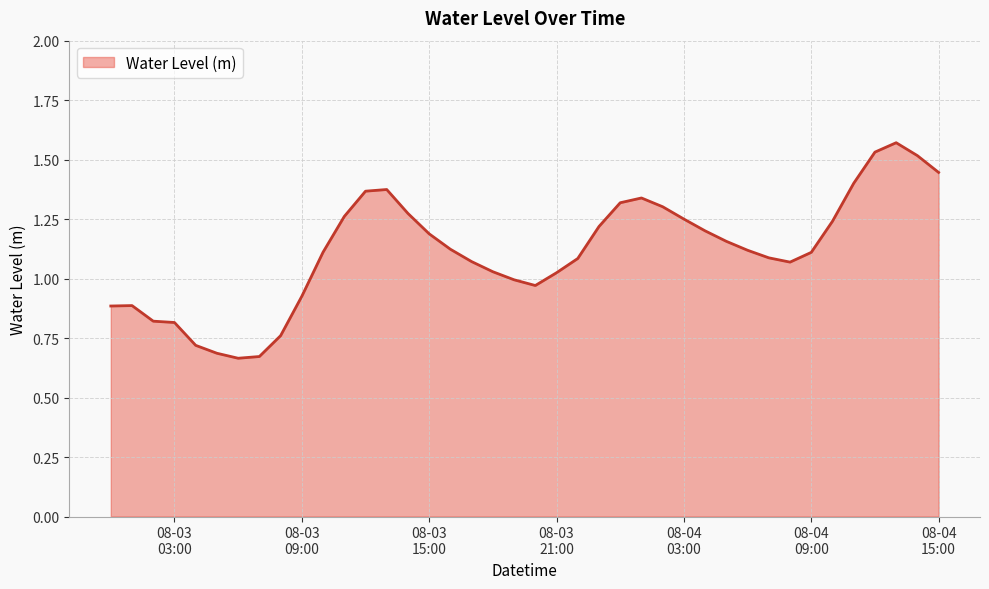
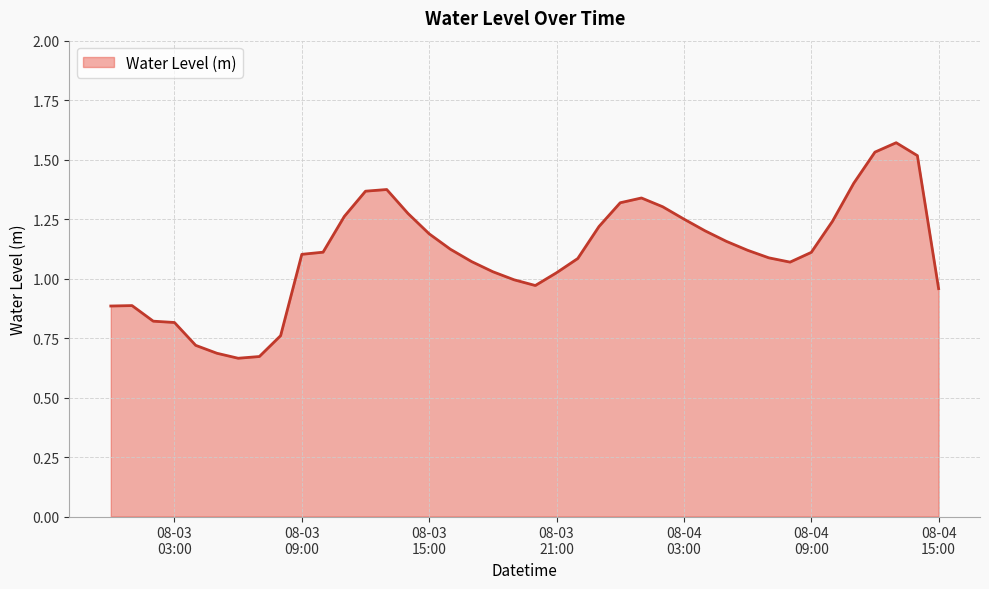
  {
    "08-03 03:00": 0.82,
-   "08-03 09:00": 0.93,
+   "08-03 09:00": 1.10,
    "08-03 15:00": 1.19,
    "08-03 21:00": 1.02,
    "08-04 03:00": 1.25,
    "08-04 09:00": 1.11,
-   "08-04 15:00": 1.45
+   "08-04 15:00": 0.96
  }
